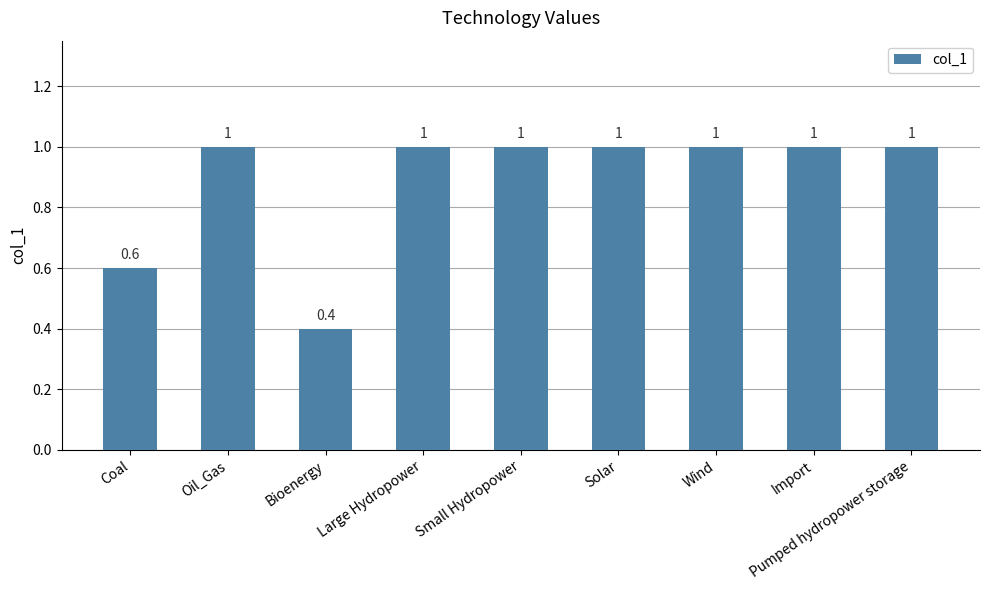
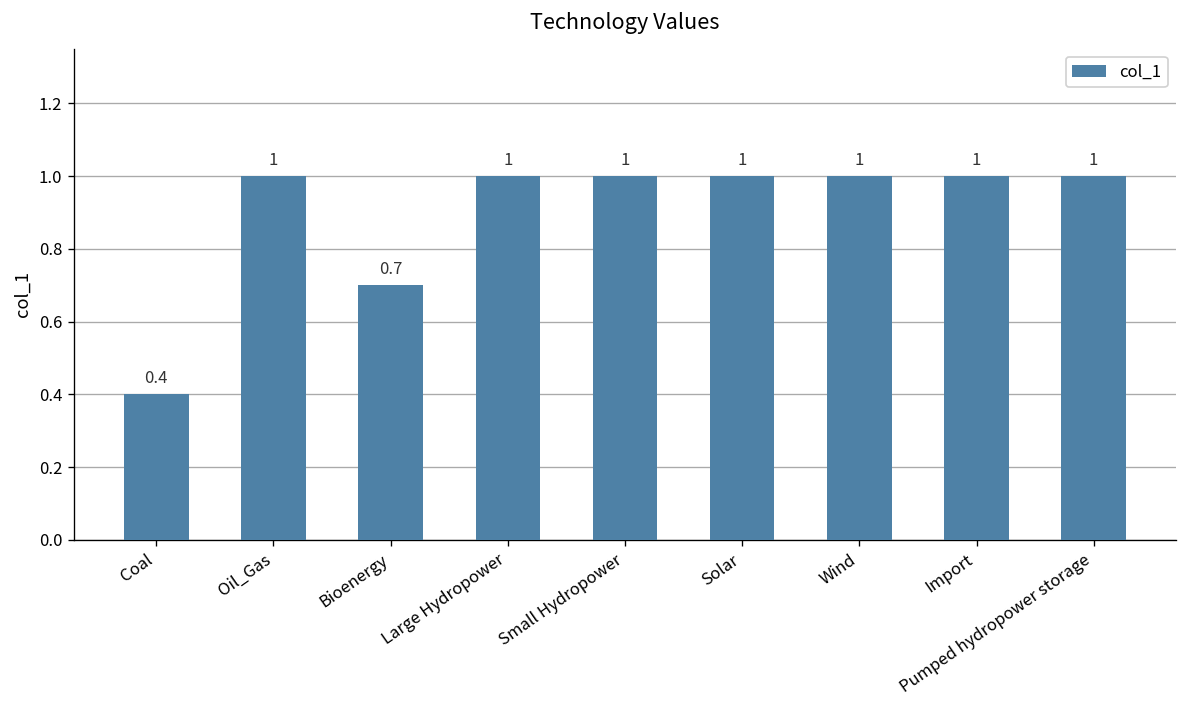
  {
-   "Coal": 0.6,
+   "Coal": 0.4,
    "Oil_Gas": 1,
-   "Bioenergy": 0.4,
+   "Bioenergy": 0.7,
    "Large Hydropower": 1,
    "Small Hydropower": 1,
    "Solar": 1,
    "Wind": 1,
    "Import": 1,
    "Pumped hydropower storage": 1
  }
